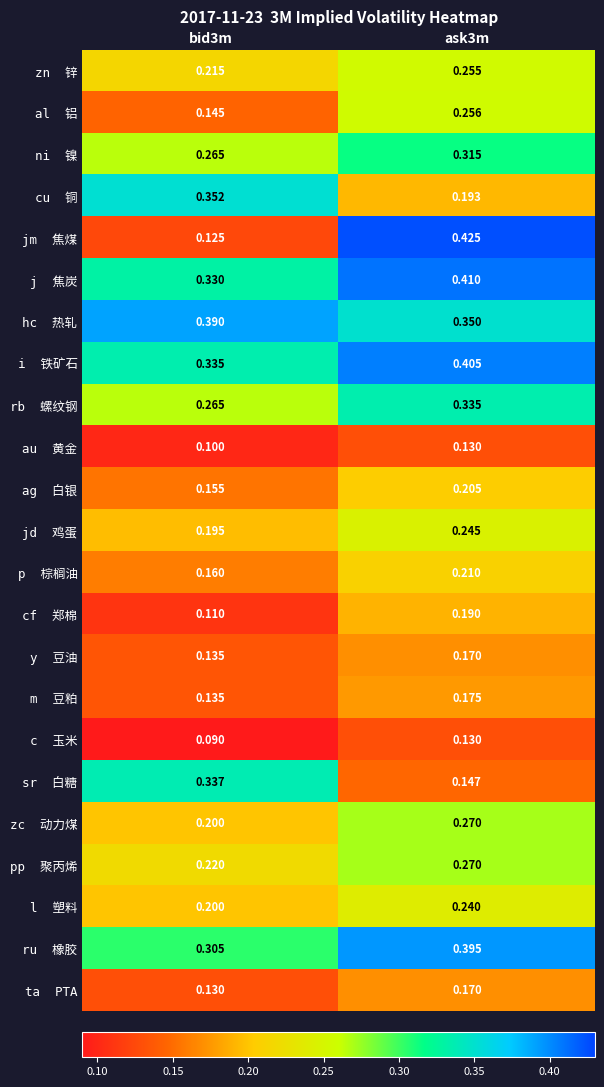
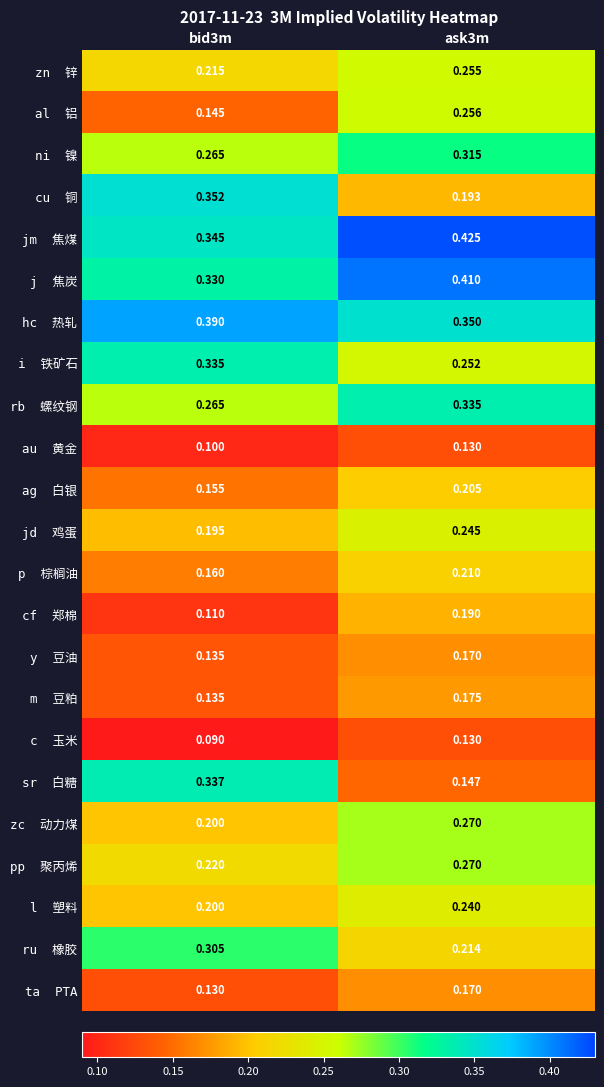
  {
    "zn 锌": {
      "bid3m": 0.215,
      "ask3m": 0.255
    },
    "al 铝": {
      "bid3m": 0.145,
      "ask3m": 0.256
    },
    "ni 镍": {
      "bid3m": 0.265,
      "ask3m": 0.315
    },
    "cu 铜": {
      "bid3m": 0.352,
      "ask3m": 0.193
    },
    "jm 焦煤": {
-     "bid3m": 0.125,
+     "bid3m": 0.345,
      "ask3m": 0.425
    },
    "j 焦炭": {
      "bid3m": 0.330,
      "ask3m": 0.410
    },
    "hc 热轧": {
      "bid3m": 0.390,
      "ask3m": 0.350
    },
    "i 铁矿石": {
      "bid3m": 0.335,
-     "ask3m": 0.405
+     "ask3m": 0.252
    },
    "rb 螺纹钢": {
      "bid3m": 0.265,
      "ask3m": 0.335
    },
    "au 黄金": {
      "bid3m": 0.100,
      "ask3m": 0.130
    },
    "ag 白银": {
      "bid3m": 0.155,
      "ask3m": 0.205
    },
    "jd 鸡蛋": {
      "bid3m": 0.195,
      "ask3m": 0.245
    },
    "p 棕榈油": {
      "bid3m": 0.160,
      "ask3m": 0.210
    },
    "cf 郑棉": {
      "bid3m": 0.110,
      "ask3m": 0.190
    },
    "y 豆油": {
      "bid3m": 0.135,
      "ask3m": 0.170
    },
    "m 豆粕": {
      "bid3m": 0.135,
      "ask3m": 0.175
    },
    "c 玉米": {
      "bid3m": 0.090,
      "ask3m": 0.130
    },
    "sr 白糖": {
      "bid3m": 0.337,
      "ask3m": 0.147
    },
    "zc 动力煤": {
      "bid3m": 0.200,
      "ask3m": 0.270
    },
    "pp 聚丙烯": {
      "bid3m": 0.220,
      "ask3m": 0.270
    },
    "l 塑料": {
      "bid3m": 0.200,
      "ask3m": 0.240
    },
    "ru 橡胶": {
      "bid3m": 0.305,
-     "ask3m": 0.395
+     "ask3m": 0.214
    },
    "ta PTA": {
      "bid3m": 0.130,
      "ask3m": 0.170
    }
  }
